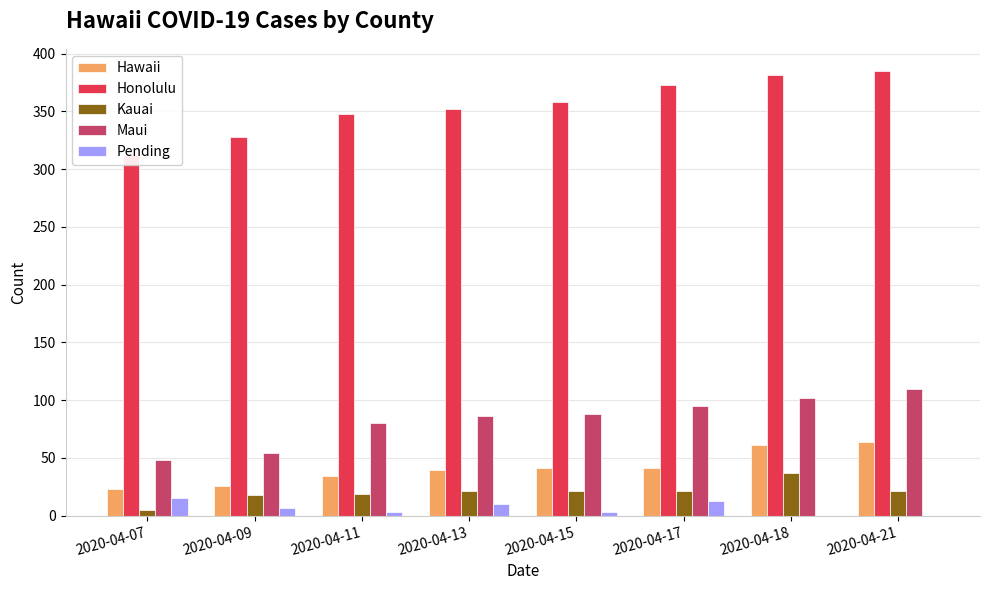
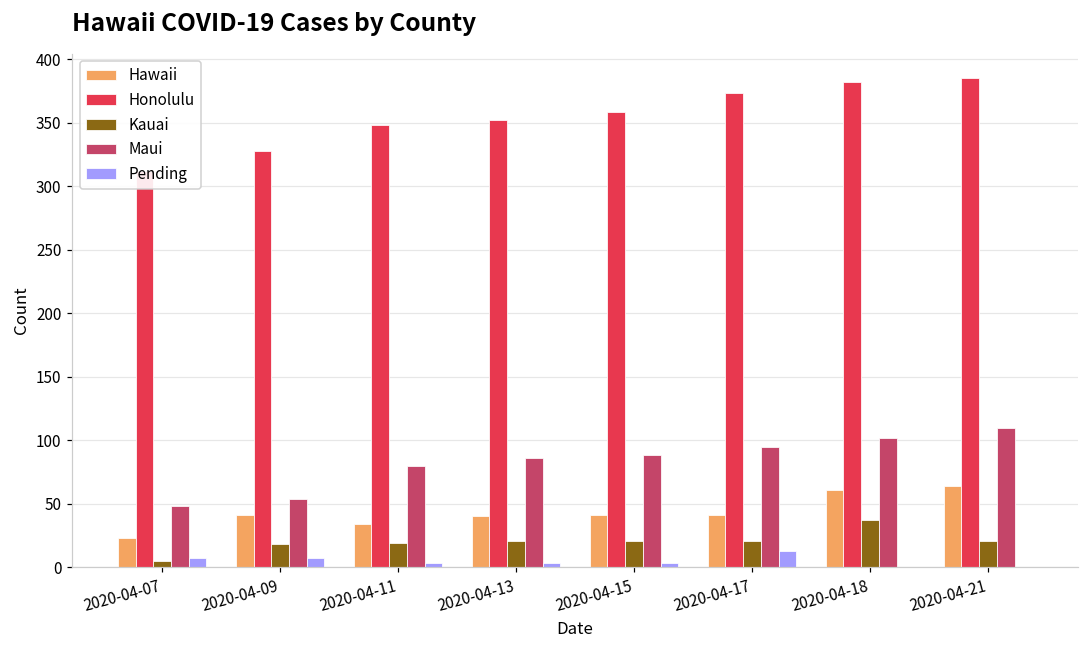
  {
    "Hawaii": {
      "2020-04-07": 23,
-     "2020-04-09": 26,
+     "2020-04-09": 41,
      "2020-04-11": 34,
      "2020-04-13": 40,
      "2020-04-15": 41,
      "2020-04-17": 41,
      "2020-04-18": 61,
      "2020-04-21": 64
    },
    "Kauai": {
      "2020-04-07": 5,
      "2020-04-09": 18,
      "2020-04-11": 19,
      "2020-04-13": 21,
      "2020-04-15": 21,
      "2020-04-17": 21,
      "2020-04-18": 37,
      "2020-04-21": 21
    },
    "Pending": {
-     "2020-04-07": 15,
+     "2020-04-07": 7,
      "2020-04-09": 7,
      "2020-04-11": 3,
-     "2020-04-13": 10,
+     "2020-04-13": 3,
      "2020-04-15": 3,
      "2020-04-17": 13,
      "2020-04-18": 0,
      "2020-04-21": 0
    }
  }
